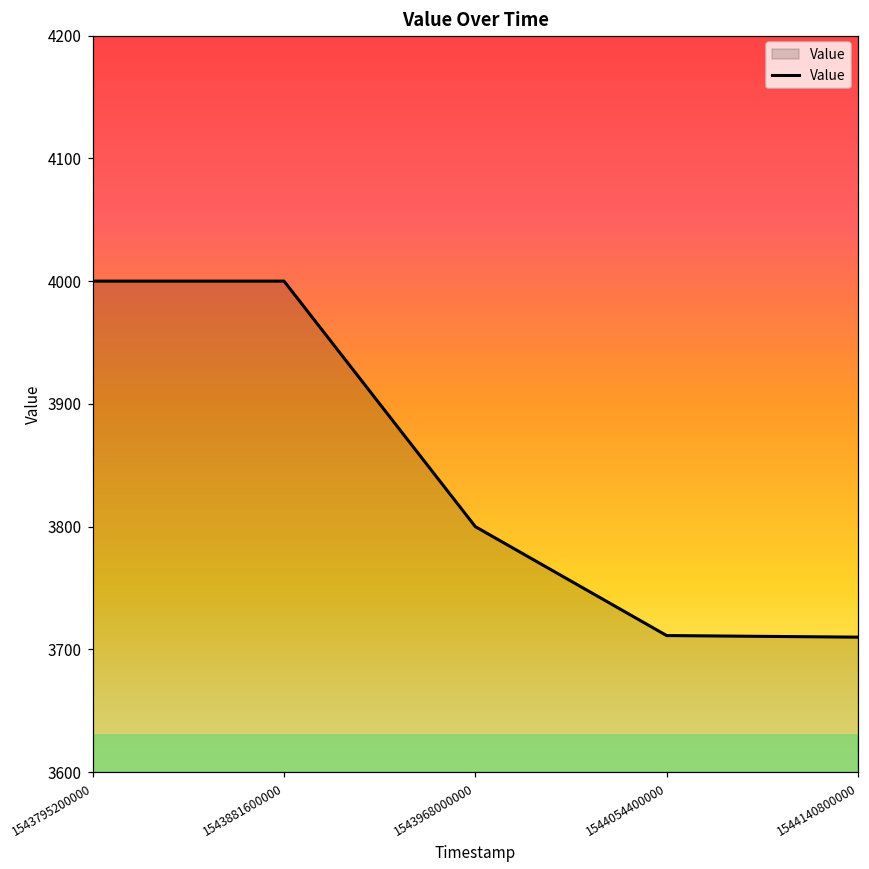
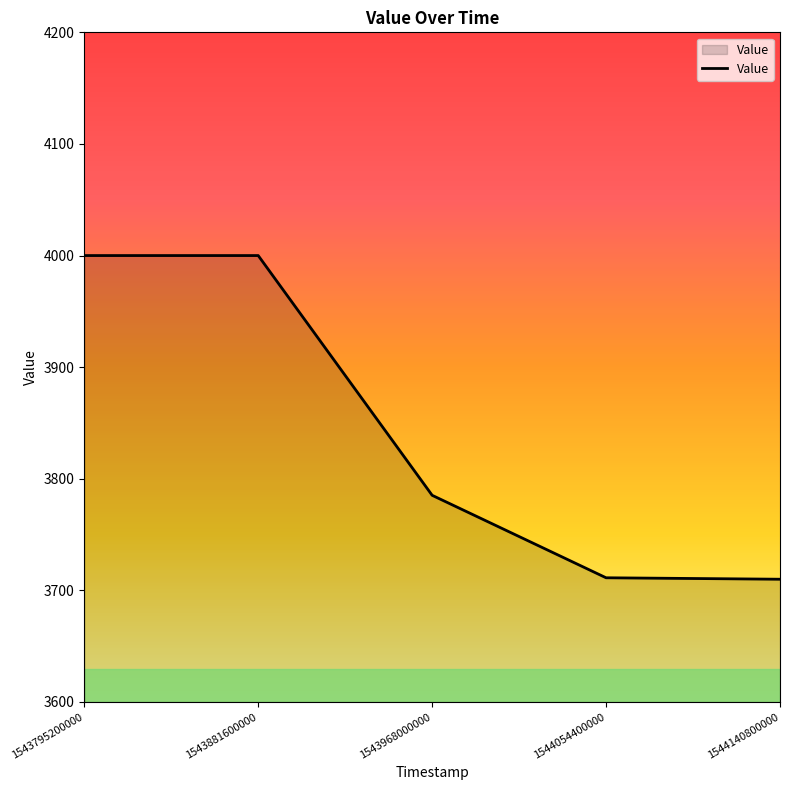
  {
    "1543795200000": 4000,
    "1543881600000": 4000,
-   "1543968000000": 3800,
+   "1543968000000": 3785,
    "1544054400000": 3711,
    "1544140800000": 3710
  }
